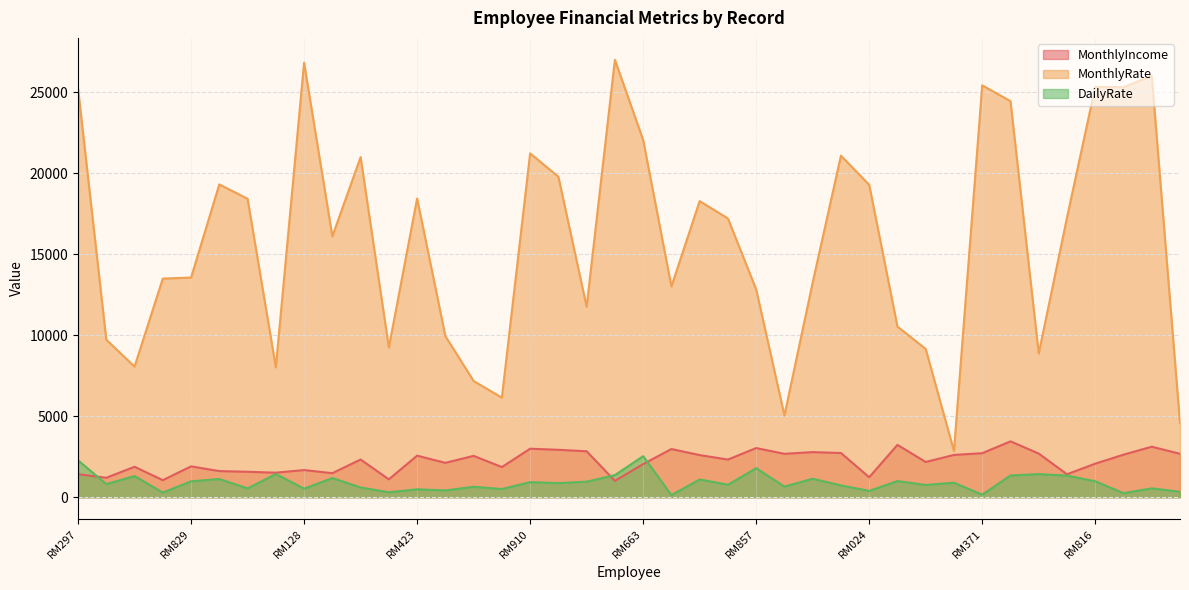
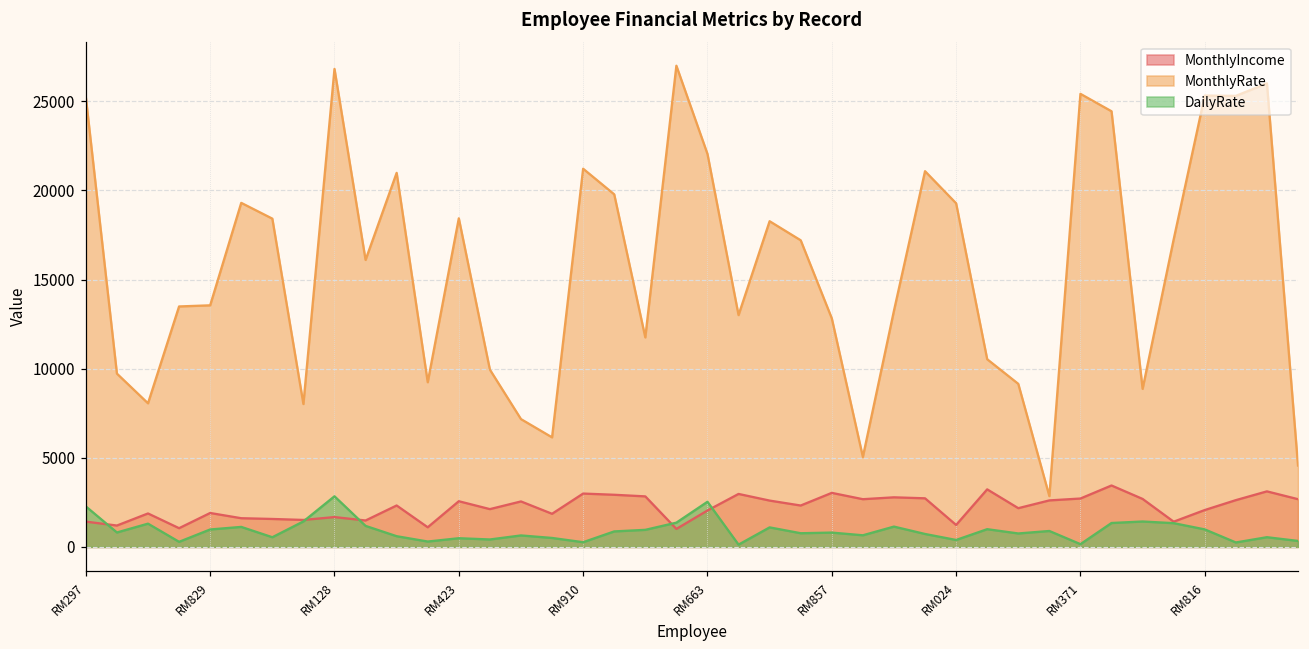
  {
    "DailyRate": {
      "RM297": 2300,
      "RM829": 1000,
-     "RM128": 500,
+     "RM128": 2800,
      "RM423": 500,
-     "RM910": 900,
+     "RM910": 300,
      "RM663": 2500,
-     "RM857": 1800,
+     "RM857": 800,
      "RM024": 400,
      "RM371": 200,
      "RM816": 1000
    }
  }
